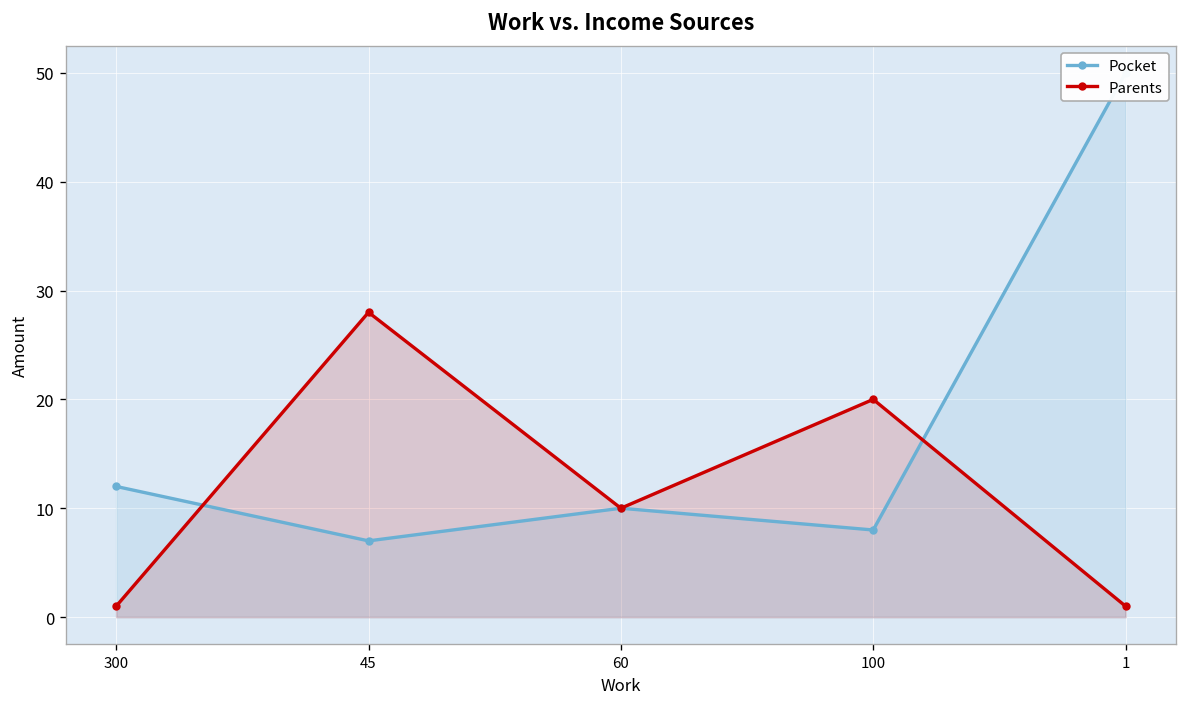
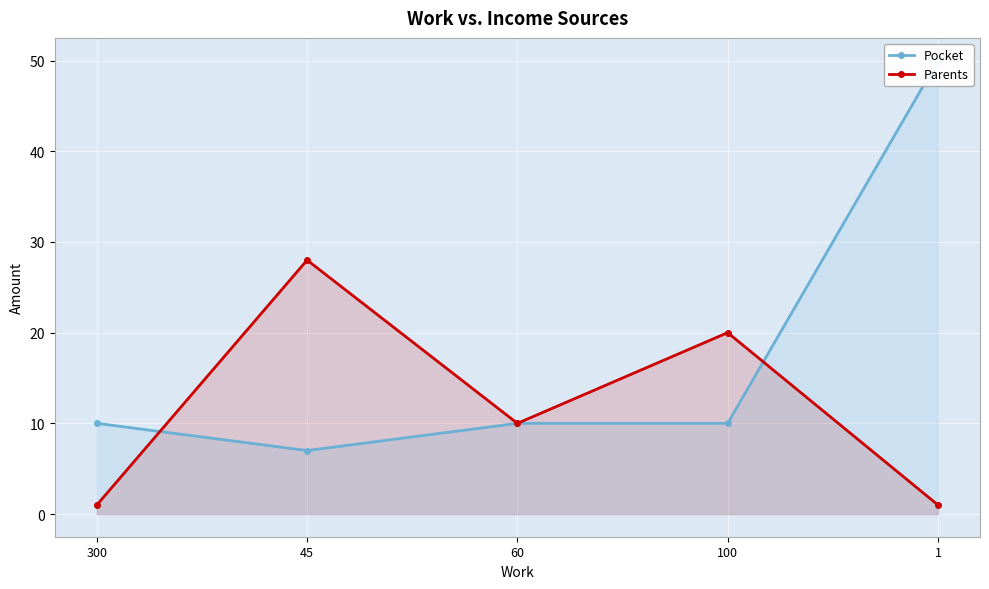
  {
    "Pocket": {
-     "300": 12,
+     "300": 10,
      "45": 7,
-     "100": 8
+     "100": 10
    },
    "Parents": {
      "300": 1,
      "45": 28,
      "100": 20,
      "1": 1
    }
  }
